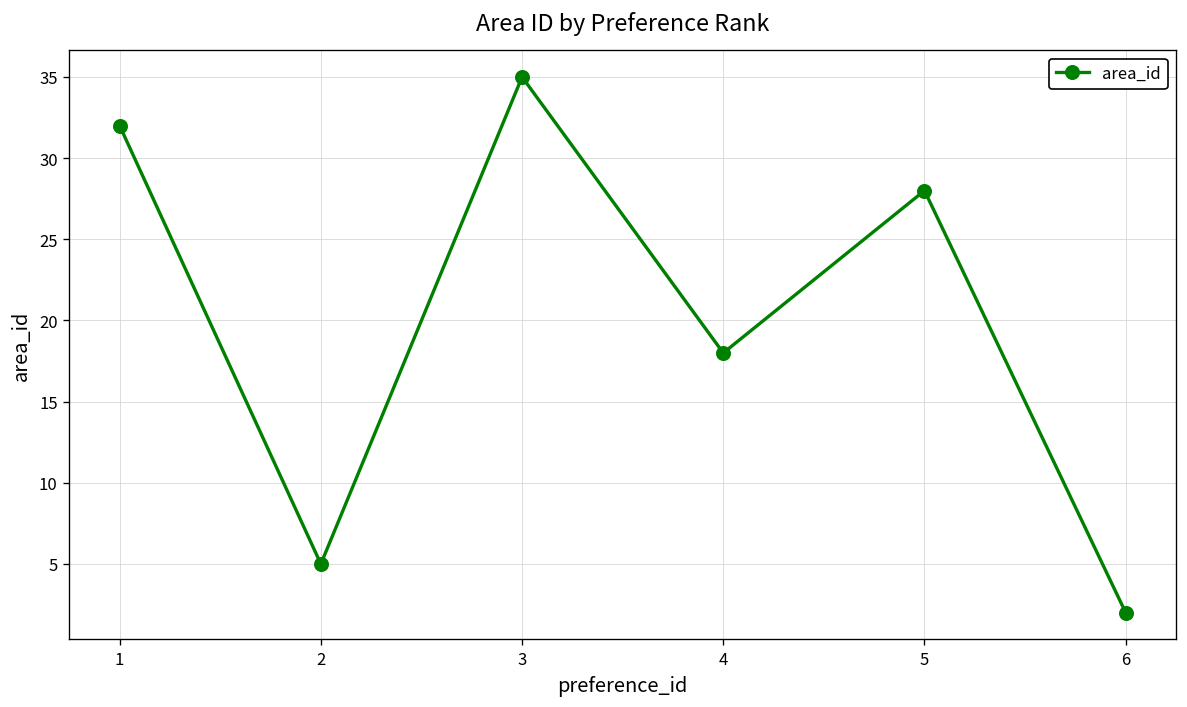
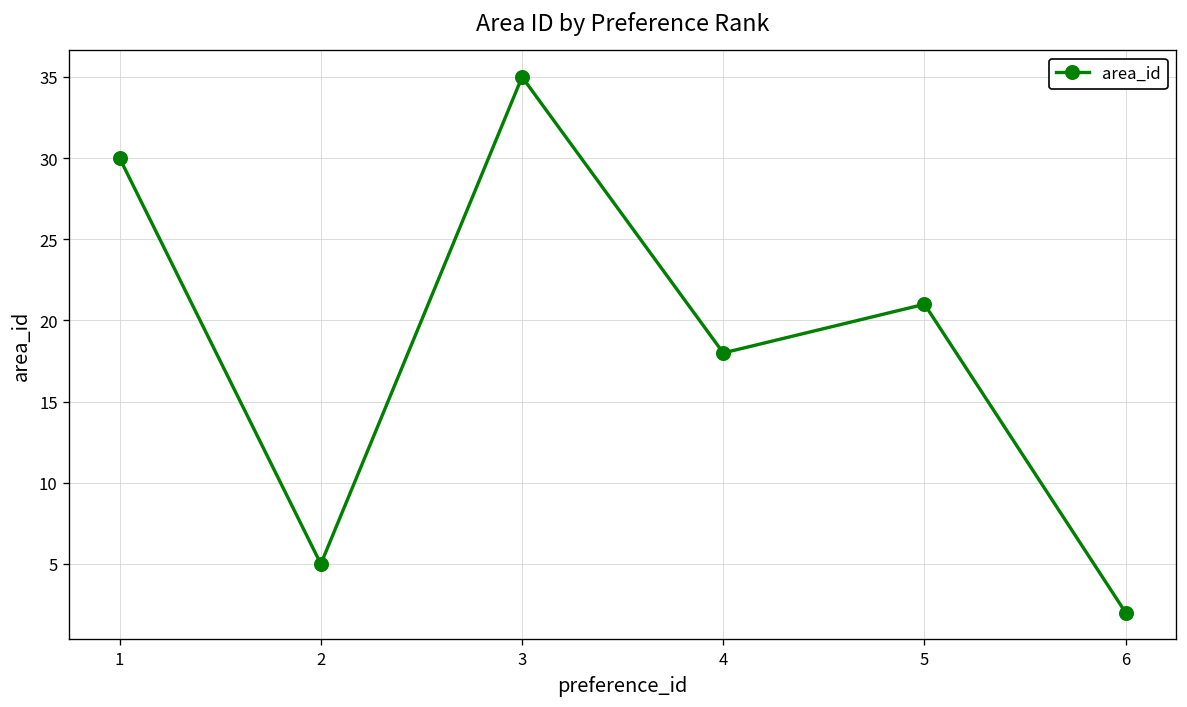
  {
-   "1": 32,
+   "1": 30,
    "2": 5,
    "3": 35,
    "4": 18,
-   "5": 28,
+   "5": 21,
    "6": 2
  }
